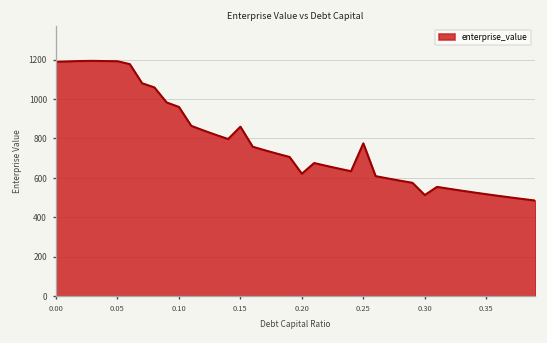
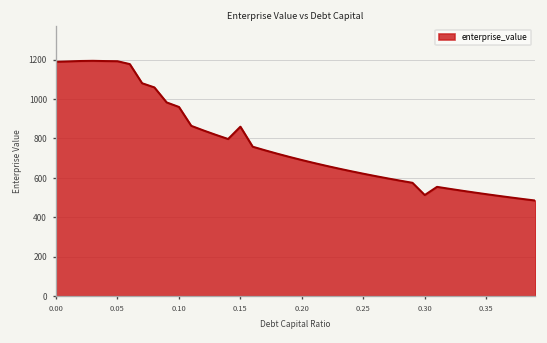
  {
    "0.00": 1190,
    "0.05": 1190,
    "0.10": 960,
    "0.15": 860,
-   "0.20": 620,
-   "0.25": 780,
+   "0.20": 690,
+   "0.25": 620,
    "0.30": 510,
    "0.35": 520
  }
